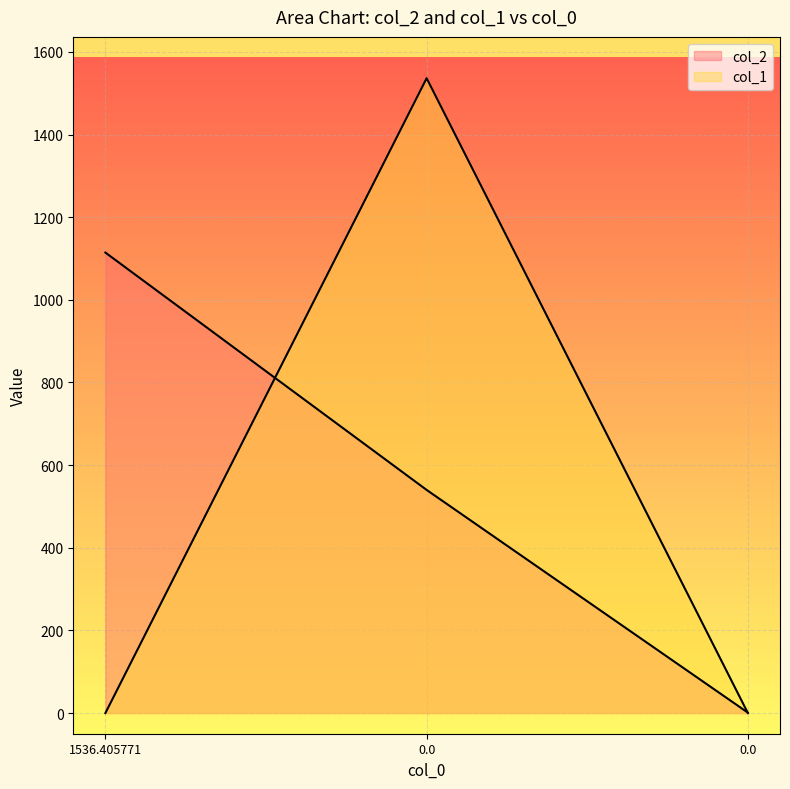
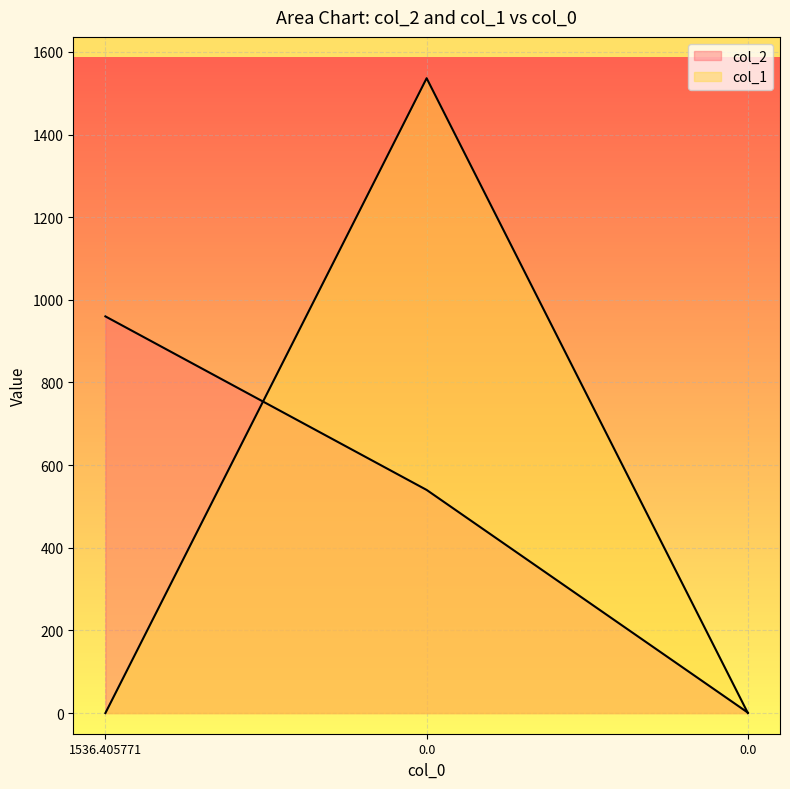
  {
    "col_2": {
-     "1536.405771": 1110
+     "1536.405771": 960
    },
    "col_1": {
      "1536.405771": 0
    }
  }
